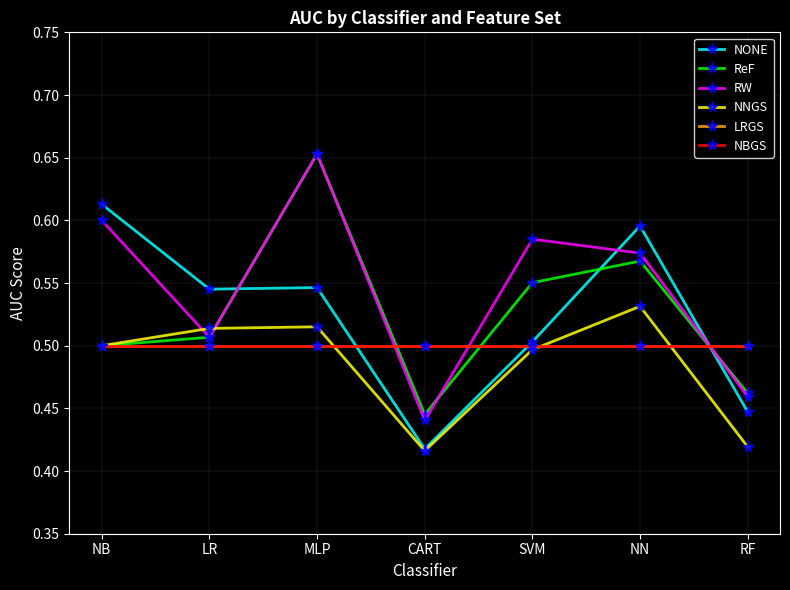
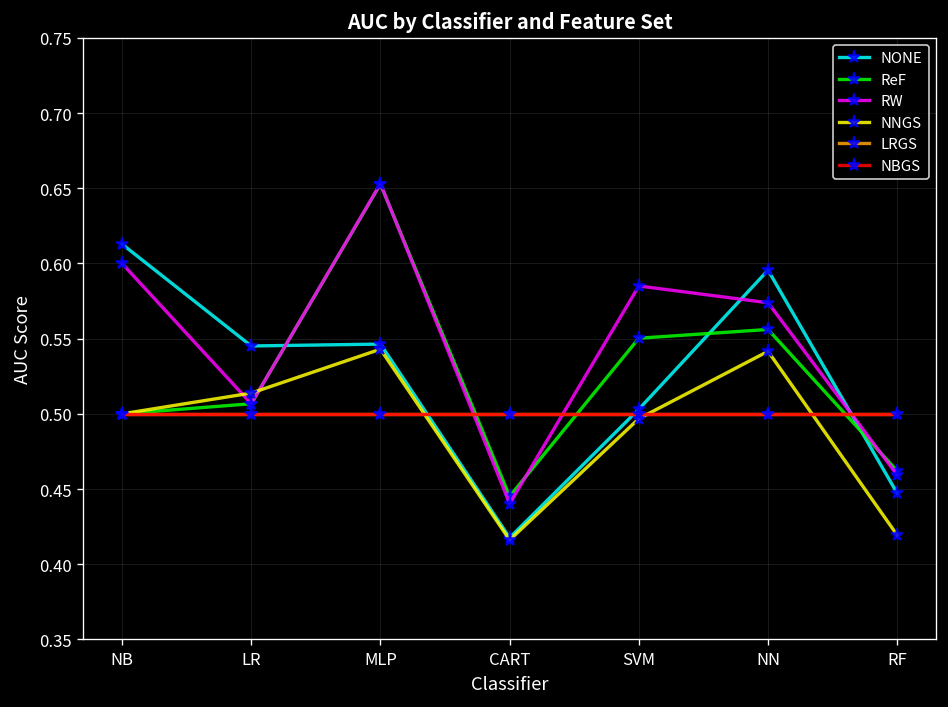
  {
    "NONE": {
      "NB": 0.613,
      "LR": 0.545,
      "MLP": 0.546,
      "SVM": 0.503,
      "NN": 0.596,
      "RF": 0.447
    },
    "ReF": {
      "CART": 0.445,
      "SVM": 0.550,
-     "NN": 0.568,
+     "NN": 0.556,
      "RF": 0.462
    },
    "RW": {
      "NB": 0.600,
      "CART": 0.440,
      "SVM": 0.585,
      "NN": 0.574,
      "RF": 0.459
    },
    "NNGS": {
      "LR": 0.514,
-     "MLP": 0.515,
+     "MLP": 0.543,
      "SVM": 0.497,
-     "NN": 0.531,
+     "NN": 0.542,
      "RF": 0.419
    },
    "NBGS": {
      "LR": 0.500,
      "MLP": 0.500,
      "CART": 0.500,
      "SVM": 0.500,
      "NN": 0.500,
      "RF": 0.500
    }
  }
